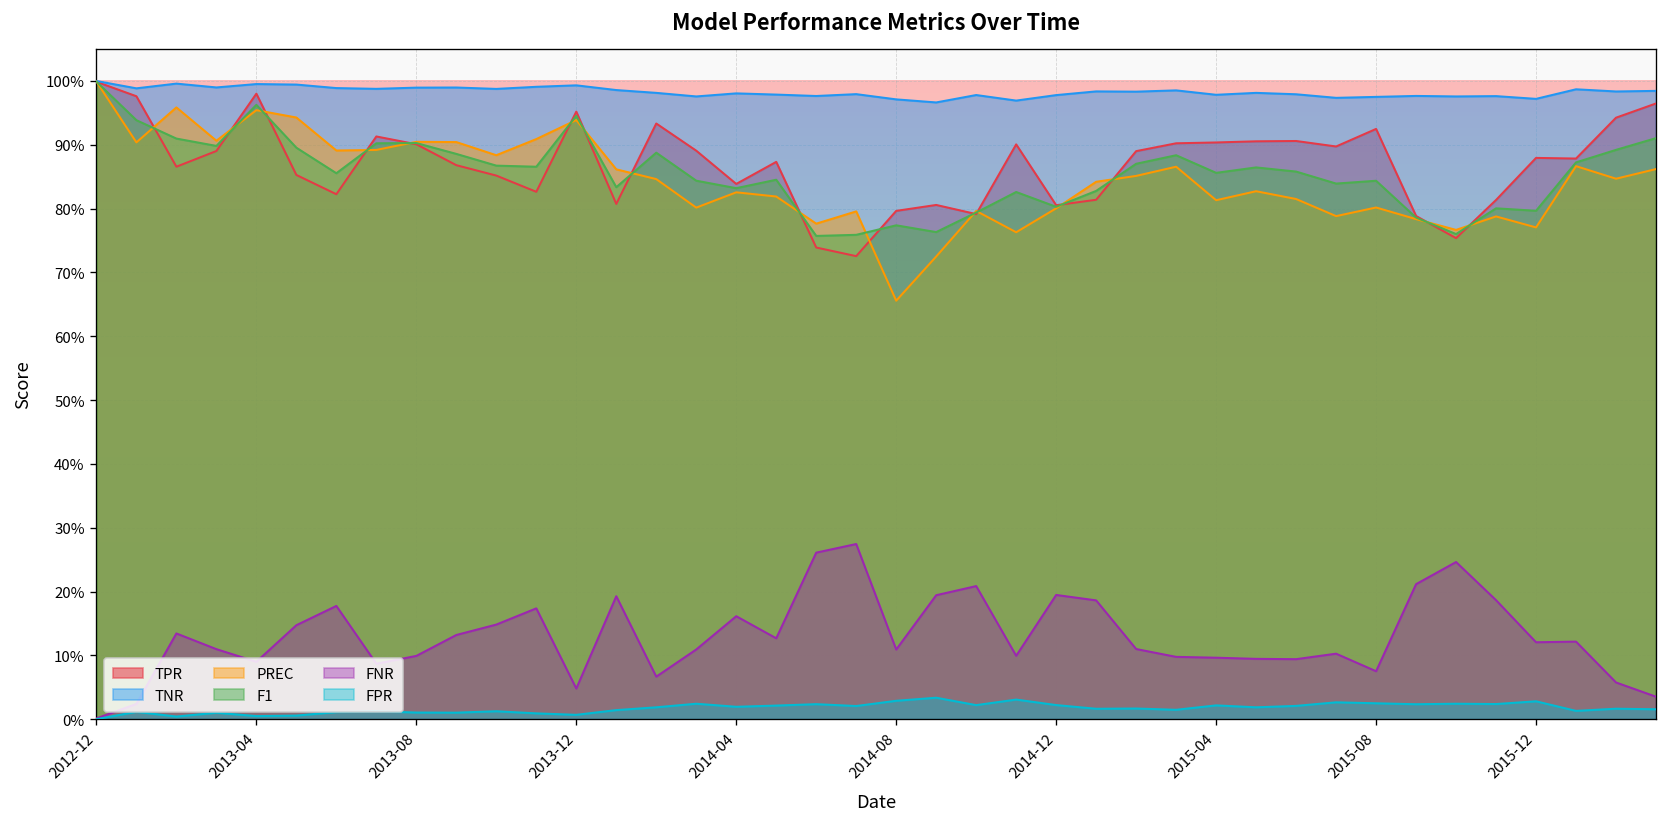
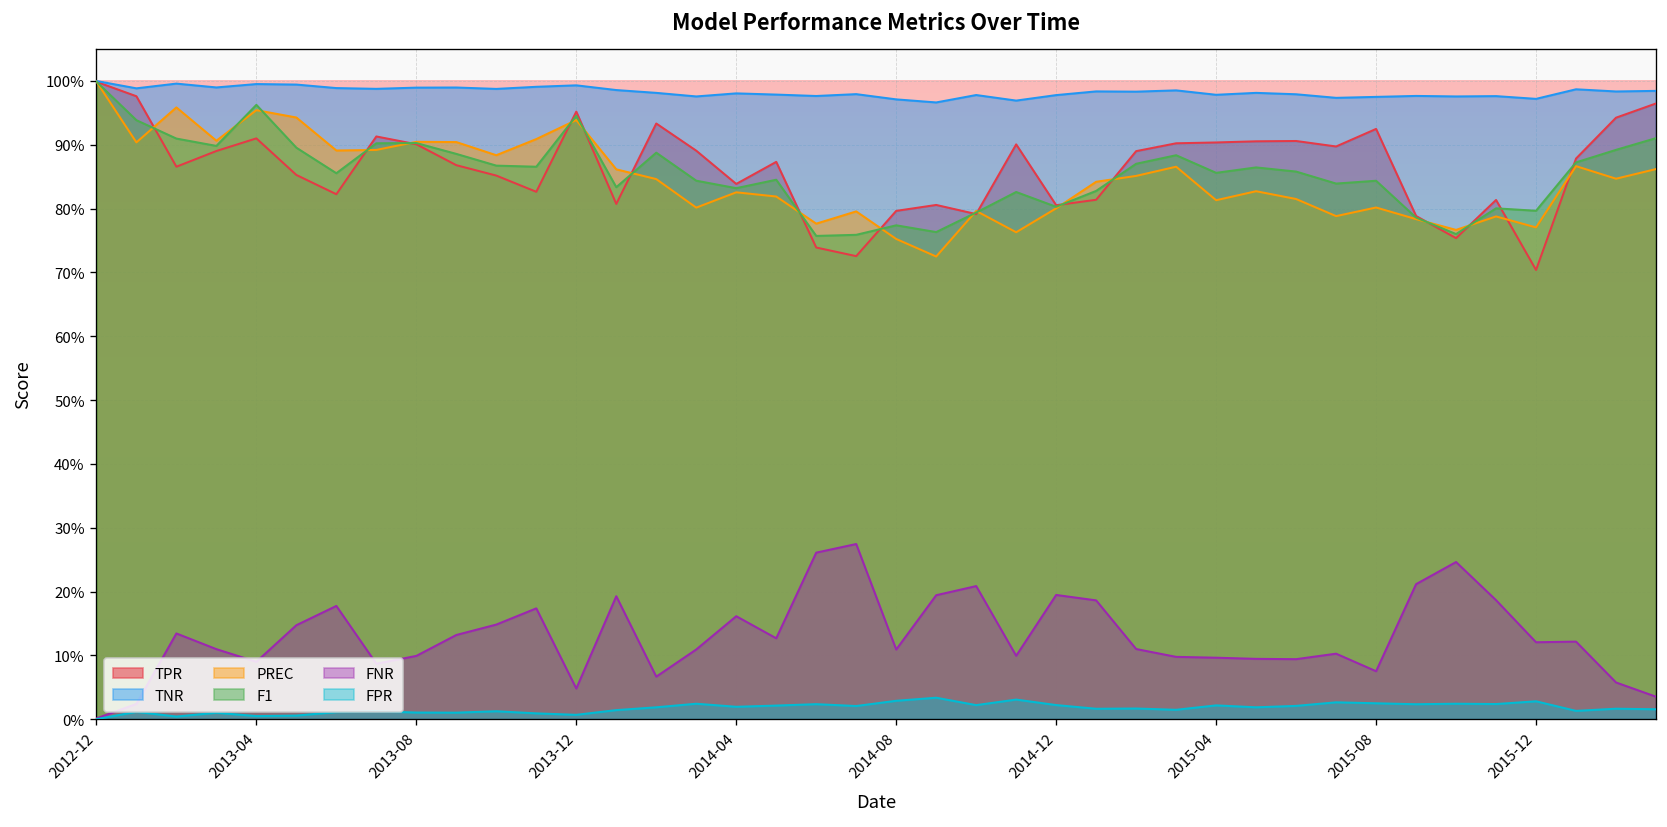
  {
    "TPR": {
-     "2013-04": "98%",
+     "2013-04": "91%",
      "2013-12": "95%",
      "2014-04": "84%",
      "2014-08": "80%",
      "2015-04": "90%",
      "2015-08": "92%",
-     "2015-12": "88%"
+     "2015-12": "70%"
    },
    "PREC": {
      "2013-04": "95%",
      "2013-12": "94%",
      "2014-04": "83%",
-     "2014-08": "66%",
+     "2014-08": "75%",
      "2015-04": "81%",
      "2015-08": "80%",
      "2015-12": "77%"
    },
    "F1": {
      "2013-04": "96%",
      "2013-12": "95%",
      "2014-04": "83%",
      "2014-08": "77%",
      "2015-04": "86%",
      "2015-08": "84%",
      "2015-12": "80%"
    },
    "FNR": {
      "2013-08": "10%",
      "2013-12": "5%",
      "2014-04": "16%",
      "2014-08": "11%",
      "2014-12": "19%",
      "2015-04": "10%",
      "2015-08": "8%",
      "2015-12": "12%"
    }
  }
